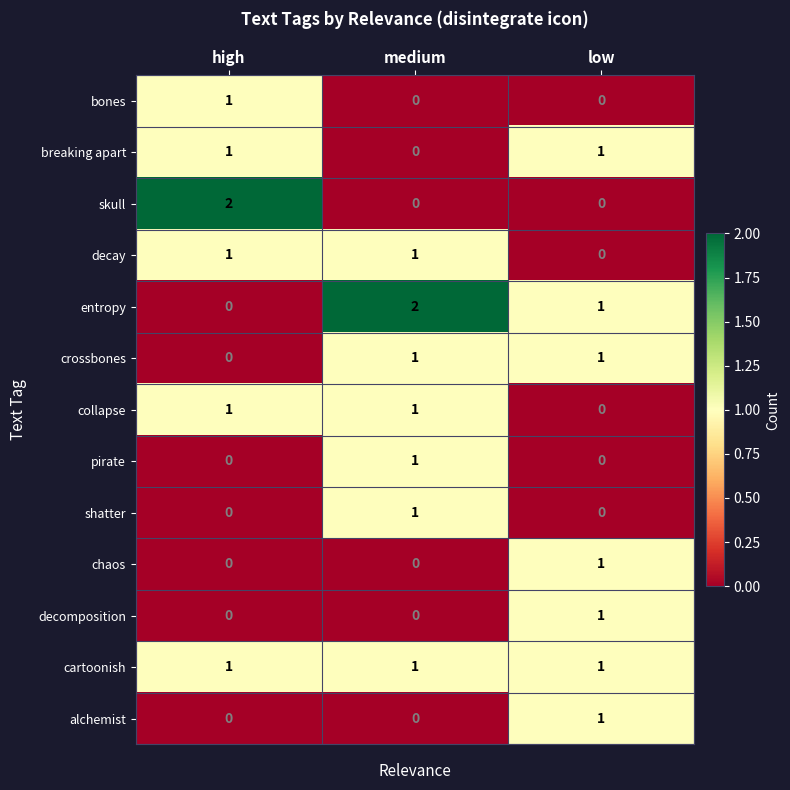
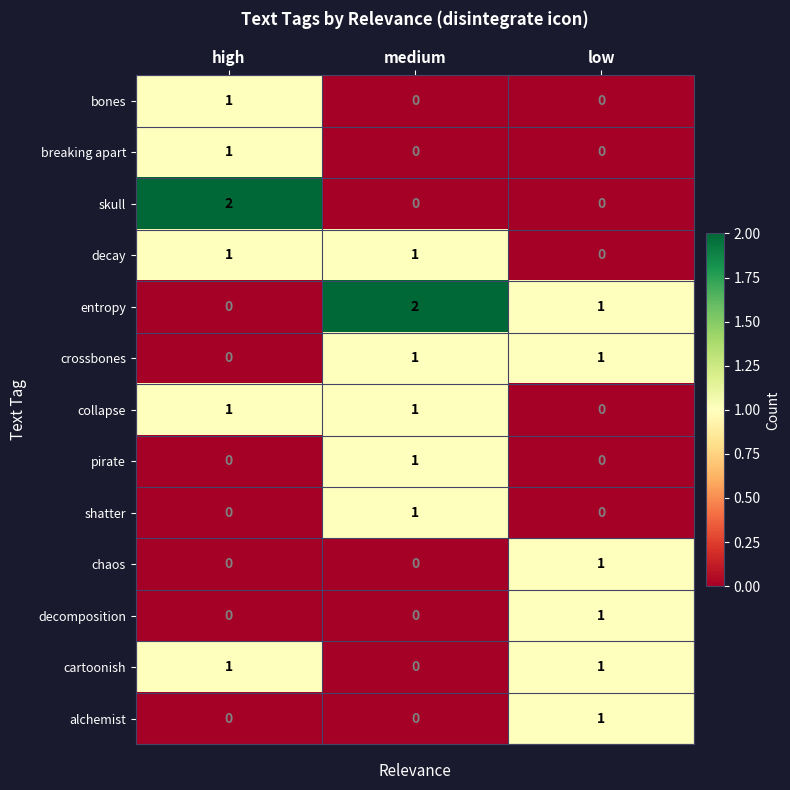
  {
    "bones": {
      "high": 1,
      "medium": 0,
      "low": 0
    },
    "breaking apart": {
      "high": 1,
      "medium": 0,
-     "low": 1
+     "low": 0
    },
    "skull": {
      "high": 2,
      "medium": 0,
      "low": 0
    },
    "decay": {
      "high": 1,
      "medium": 1,
      "low": 0
    },
    "entropy": {
      "high": 0,
      "medium": 2,
      "low": 1
    },
    "crossbones": {
      "high": 0,
      "medium": 1,
      "low": 1
    },
    "collapse": {
      "high": 1,
      "medium": 1,
      "low": 0
    },
    "pirate": {
      "high": 0,
      "medium": 1,
      "low": 0
    },
    "shatter": {
      "high": 0,
      "medium": 1,
      "low": 0
    },
    "chaos": {
      "high": 0,
      "medium": 0,
      "low": 1
    },
    "decomposition": {
      "high": 0,
      "medium": 0,
      "low": 1
    },
    "cartoonish": {
      "high": 1,
-     "medium": 1,
+     "medium": 0,
      "low": 1
    },
    "alchemist": {
      "high": 0,
      "medium": 0,
      "low": 1
    }
  }
